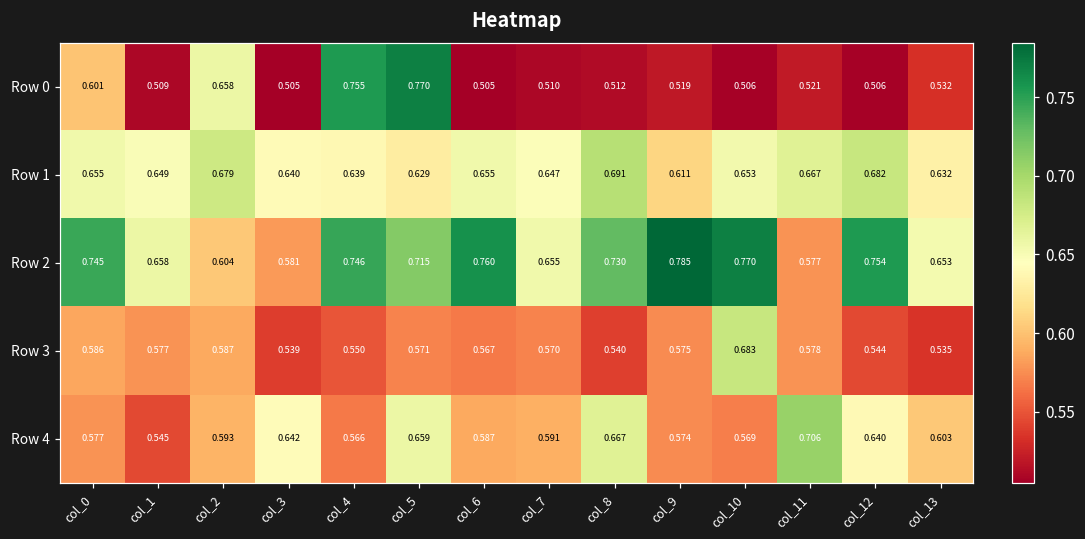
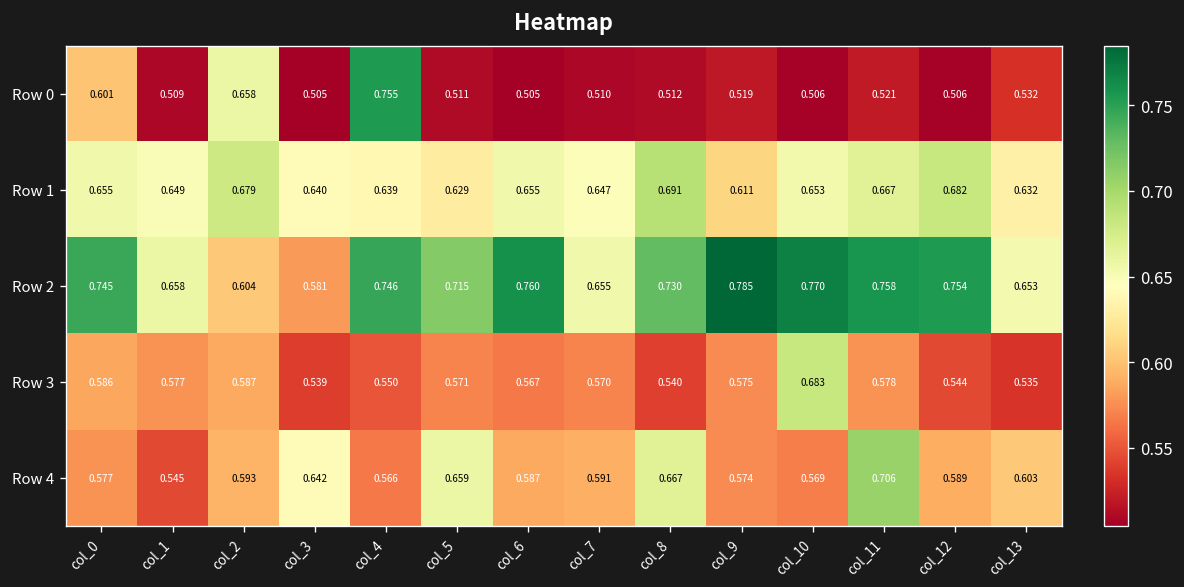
  {
    "Row 0": {
      "col_0": 0.601,
      "col_1": 0.509,
      "col_2": 0.658,
      "col_3": 0.505,
      "col_4": 0.755,
-     "col_5": 0.770,
+     "col_5": 0.511,
      "col_6": 0.505,
      "col_7": 0.510,
      "col_8": 0.512,
      "col_9": 0.519,
      "col_10": 0.506,
      "col_11": 0.521,
      "col_12": 0.506,
      "col_13": 0.532
    },
    "Row 1": {
      "col_0": 0.655,
      "col_1": 0.649,
      "col_2": 0.679,
      "col_3": 0.640,
      "col_4": 0.639,
      "col_5": 0.629,
      "col_6": 0.655,
      "col_7": 0.647,
      "col_8": 0.691,
      "col_9": 0.611,
      "col_10": 0.653,
      "col_11": 0.667,
      "col_12": 0.682,
      "col_13": 0.632
    },
    "Row 2": {
      "col_0": 0.745,
      "col_1": 0.658,
      "col_2": 0.604,
      "col_3": 0.581,
      "col_4": 0.746,
      "col_5": 0.715,
      "col_6": 0.760,
      "col_7": 0.655,
      "col_8": 0.730,
      "col_9": 0.785,
      "col_10": 0.770,
-     "col_11": 0.577,
+     "col_11": 0.758,
      "col_12": 0.754,
      "col_13": 0.653
    },
    "Row 3": {
      "col_0": 0.586,
      "col_1": 0.577,
      "col_2": 0.587,
      "col_3": 0.539,
      "col_4": 0.550,
      "col_5": 0.571,
      "col_6": 0.567,
      "col_7": 0.570,
      "col_8": 0.540,
      "col_9": 0.575,
      "col_10": 0.683,
      "col_11": 0.578,
      "col_12": 0.544,
      "col_13": 0.535
    },
    "Row 4": {
      "col_0": 0.577,
      "col_1": 0.545,
      "col_2": 0.593,
      "col_3": 0.642,
      "col_4": 0.566,
      "col_5": 0.659,
      "col_6": 0.587,
      "col_7": 0.591,
      "col_8": 0.667,
      "col_9": 0.574,
      "col_10": 0.569,
      "col_11": 0.706,
-     "col_12": 0.640,
+     "col_12": 0.589,
      "col_13": 0.603
    }
  }
